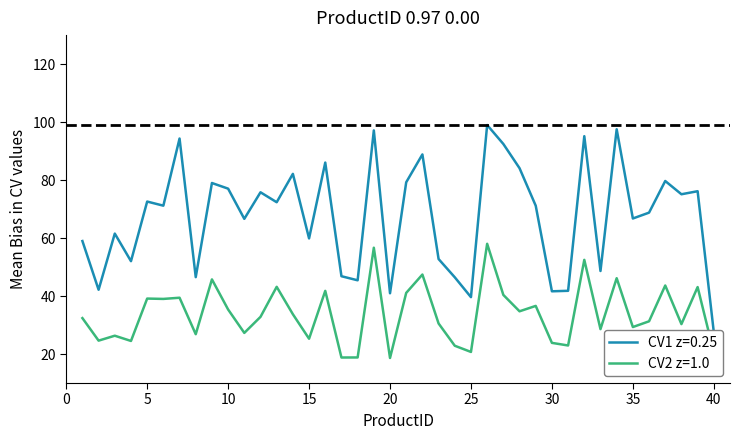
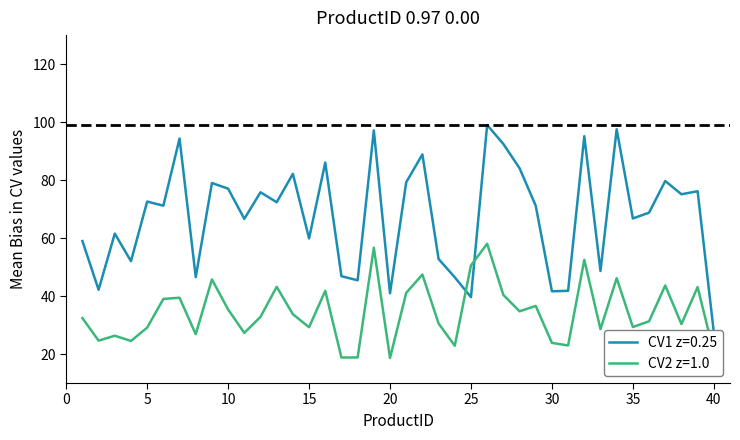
  {
    "CV1 z=0.25": {
      "5": 73,
      "10": 77,
      "15": 60,
      "20": 41,
      "25": 40,
      "30": 42,
      "35": 67
    },
    "CV2 z=1.0": {
-     "5": 39,
+     "5": 29,
      "10": 35,
-     "15": 25,
+     "15": 29,
      "20": 19,
-     "25": 21,
+     "25": 51,
      "30": 24,
      "35": 29
    }
  }
